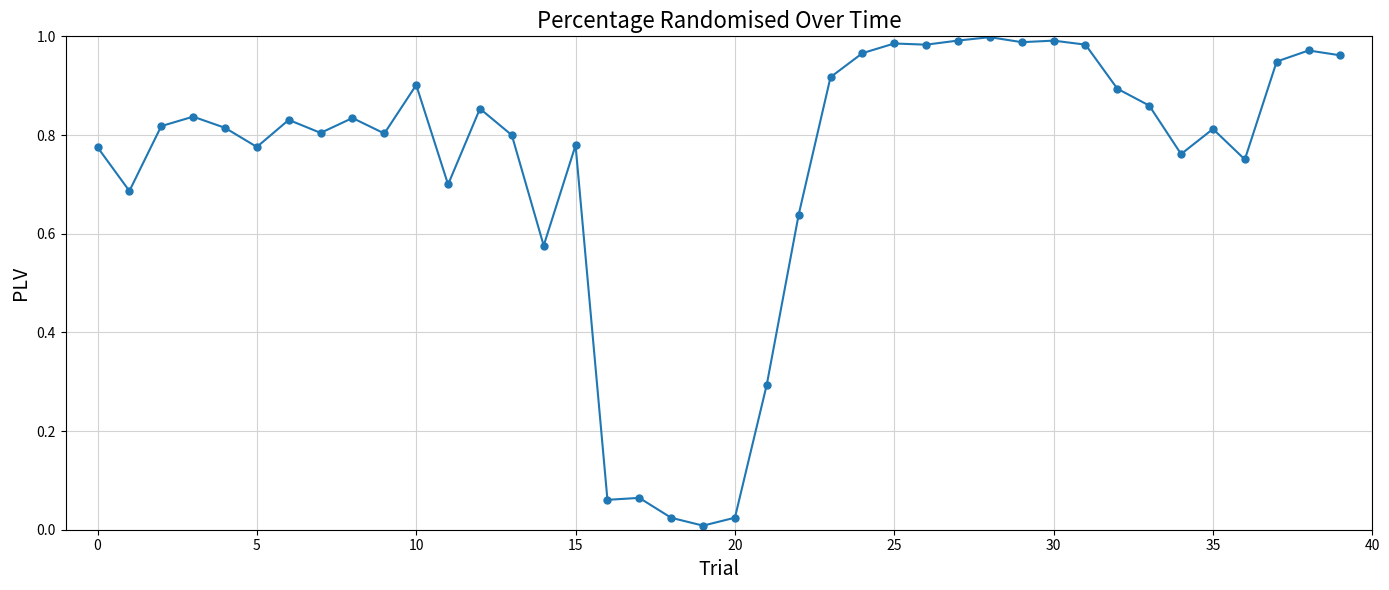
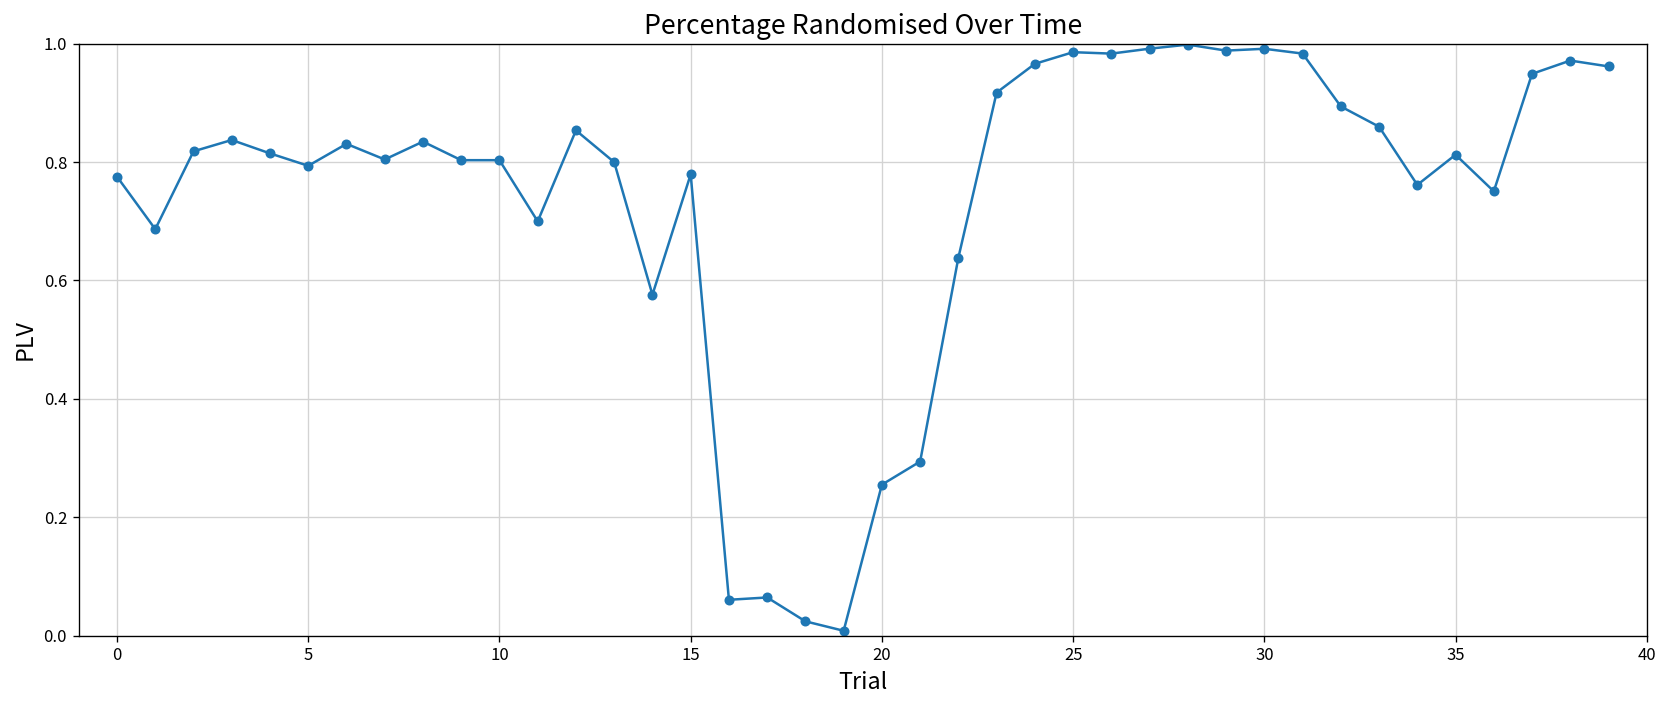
  {
    "0": 0.78,
-   "5": 0.78,
-   "10": 0.90,
+   "5": 0.79,
+   "10": 0.80,
    "15": 0.78,
-   "20": 0.02,
+   "20": 0.26,
    "25": 0.99,
    "30": 0.99,
    "35": 0.81
  }
